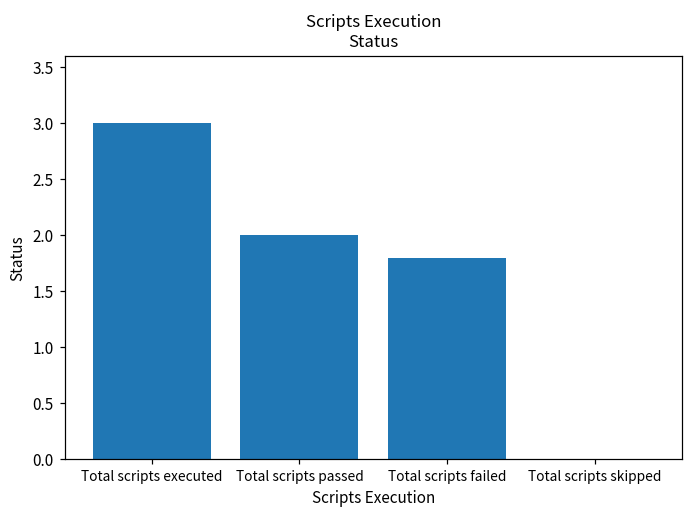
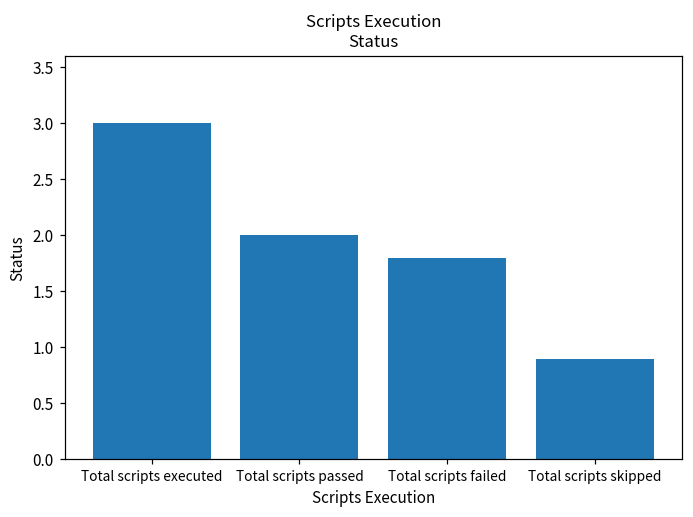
  {
    "Total scripts executed": 3.0,
    "Total scripts passed": 2.0,
    "Total scripts failed": 1.8,
-   "Total scripts skipped": 0.0
+   "Total scripts skipped": 0.9
  }
